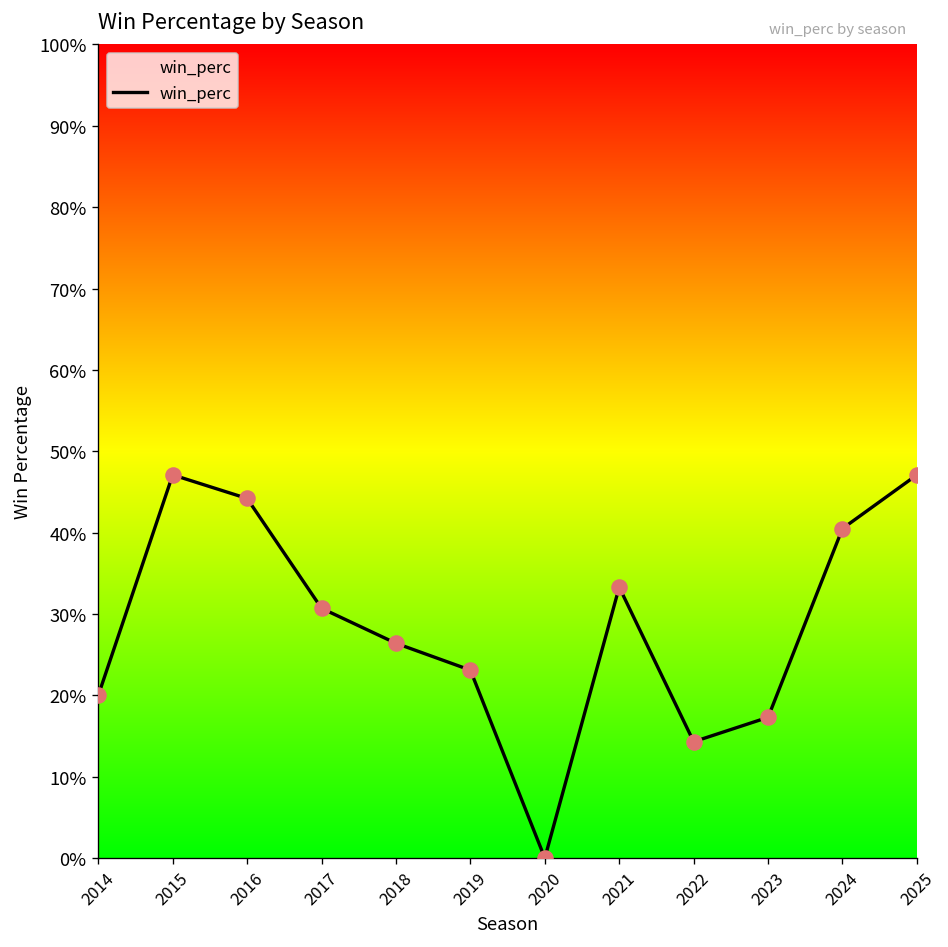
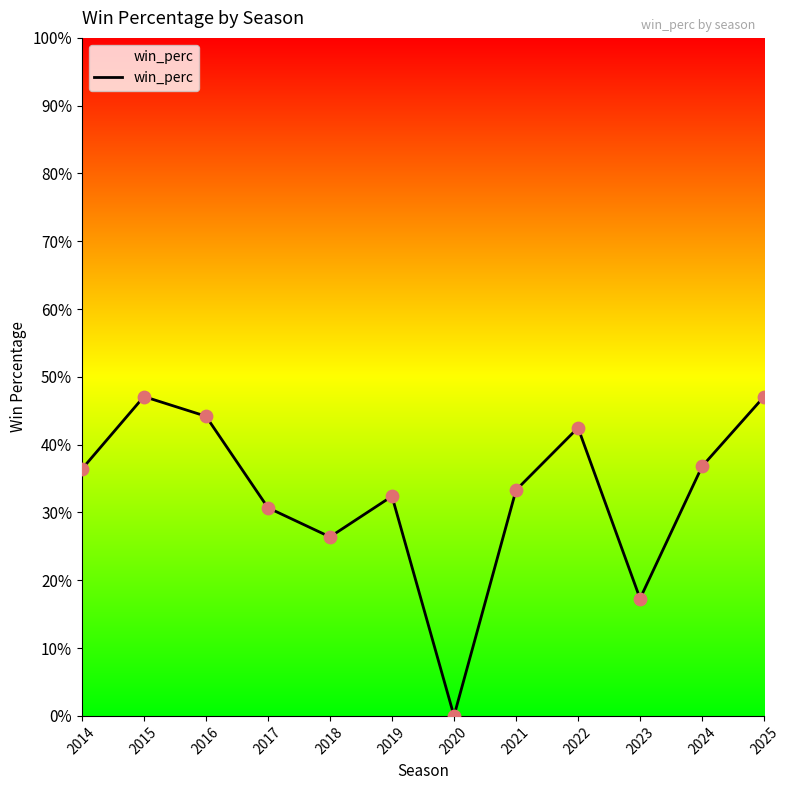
  {
-   "2014": "20%",
+   "2014": "36%",
    "2015": "47%",
    "2016": "44%",
    "2017": "31%",
    "2018": "26%",
-   "2019": "23%",
+   "2019": "32%",
    "2020": "0%",
    "2021": "33%",
-   "2022": "14%",
+   "2022": "43%",
    "2023": "17%",
-   "2024": "41%",
+   "2024": "37%",
    "2025": "47%"
  }
